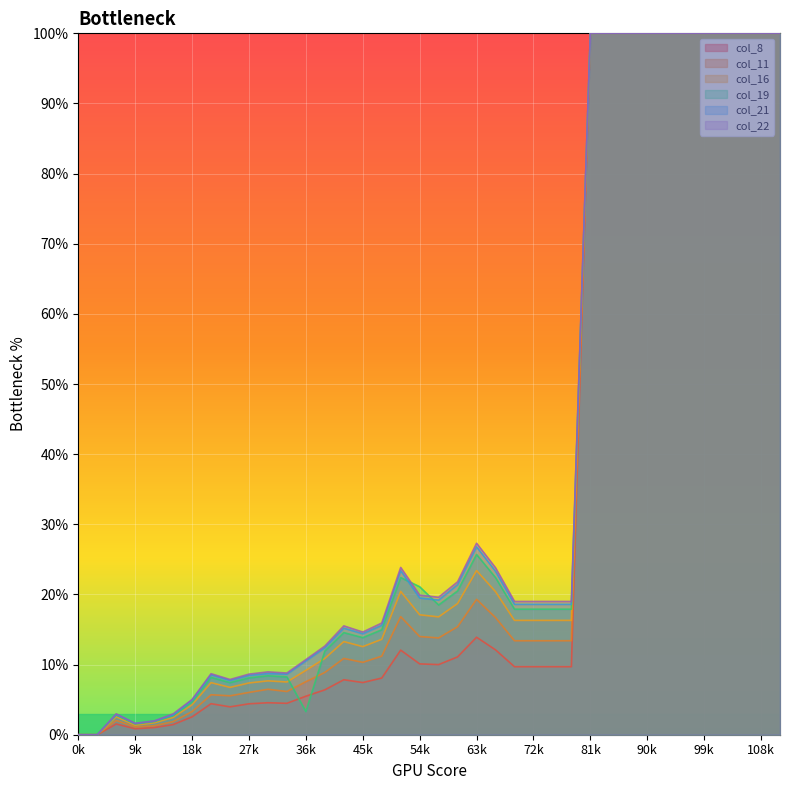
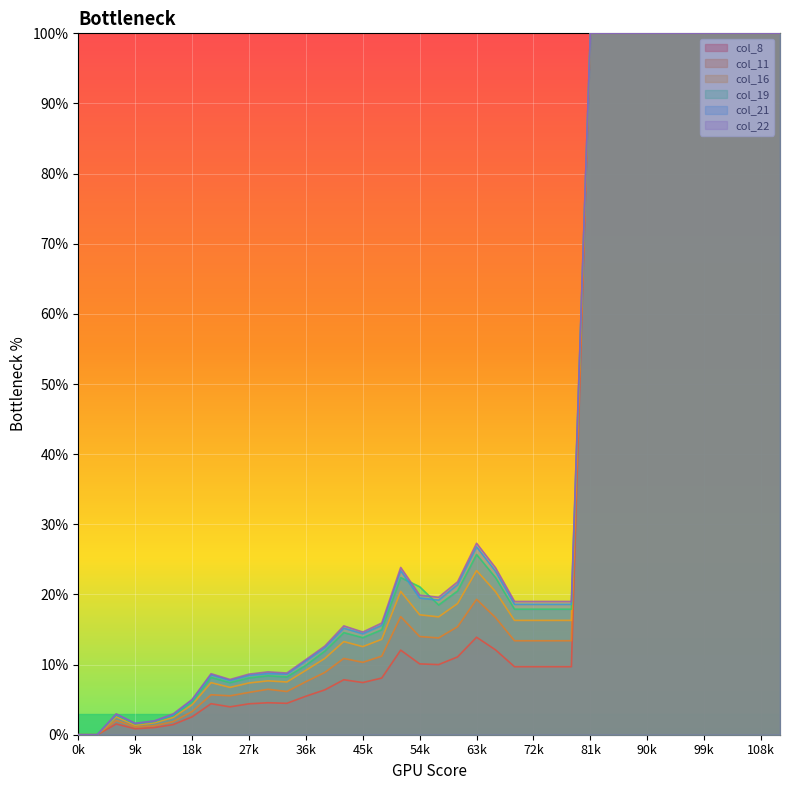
  {
    "col_19": {
-     "36k": "3%",
+     "36k": "10%",
      "45k": "14%",
      "54k": "21%",
      "63k": "26%",
      "72k": "18%"
    },
    "col_21": {
      "54k": "20%",
      "63k": "27%",
      "72k": "19%"
    },
    "col_22": {
      "54k": "20%",
      "63k": "27%",
      "72k": "19%"
    }
  }
